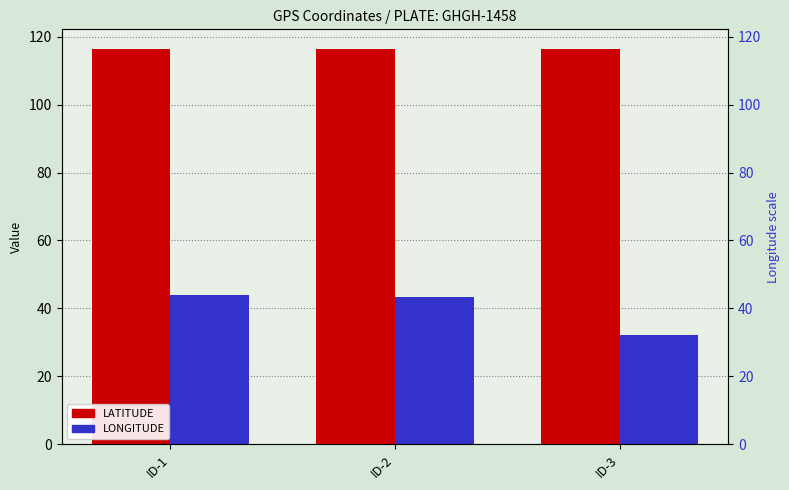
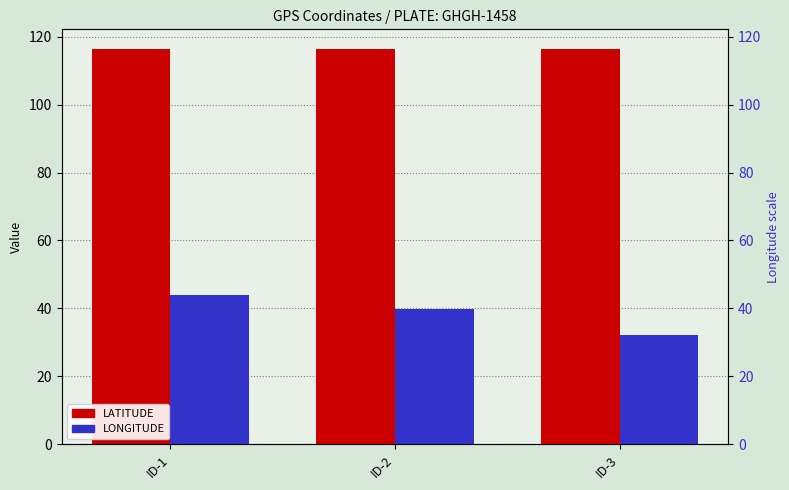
  {
    "LATITUDE": {
      "ID-1": 116,
      "ID-2": 116,
      "ID-3": 116
    },
    "LONGITUDE": {
      "ID-1": 44,
-     "ID-2": 43,
+     "ID-2": 40,
      "ID-3": 32
    }
  }
